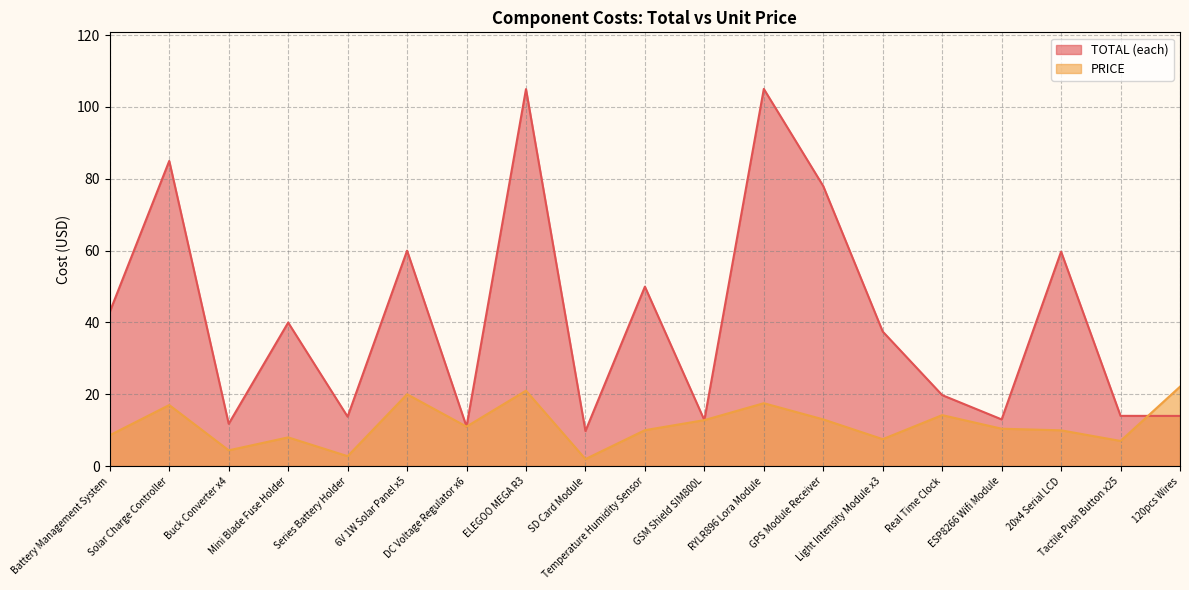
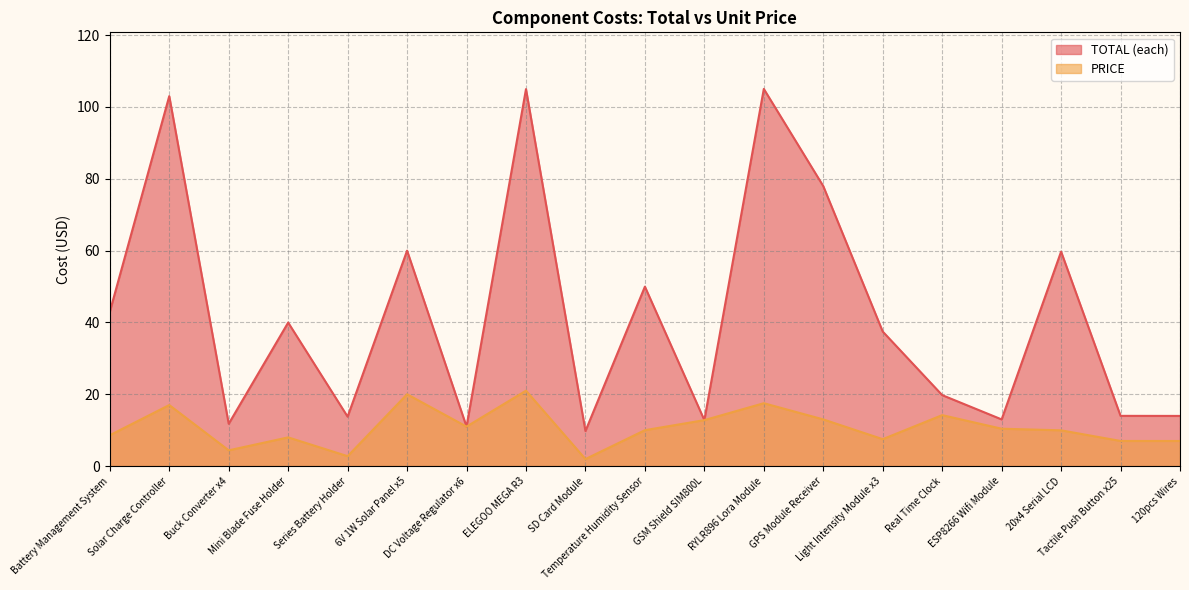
  {
    "TOTAL (each)": {
      "Battery Management System": 43,
-     "Solar Charge Controller": 85,
+     "Solar Charge Controller": 103,
      "Buck Converter x4": 12,
      "Mini Blade Fuse Holder": 40,
      "Series Battery Holder": 14,
      "6V 1W Solar Panel x5": 60,
      "ELEGOO MEGA R3": 105,
      "SD Card Module": 10,
      "Temperature Humidity Sensor": 50,
      "RYLR896 Lora Module": 105,
      "GPS Module Receiver": 78,
      "Light Intensity Module x3": 37,
      "Real Time Clock": 20,
      "ESP8266 Wifi Module": 13,
      "20x4 Serial LCD": 60,
      "Tactile Push Button x25": 14,
      "120pcs Wires": 14
    },
    "PRICE": {
      "Battery Management System": 9,
      "Solar Charge Controller": 17,
      "Buck Converter x4": 4,
      "Mini Blade Fuse Holder": 8,
      "Series Battery Holder": 3,
      "6V 1W Solar Panel x5": 20,
      "ELEGOO MEGA R3": 21,
      "SD Card Module": 2,
      "Temperature Humidity Sensor": 10,
      "RYLR896 Lora Module": 18,
      "GPS Module Receiver": 13,
      "Light Intensity Module x3": 7,
      "Real Time Clock": 14,
      "ESP8266 Wifi Module": 10,
      "20x4 Serial LCD": 10,
      "Tactile Push Button x25": 7,
-     "120pcs Wires": 22
+     "120pcs Wires": 7
    }
  }
